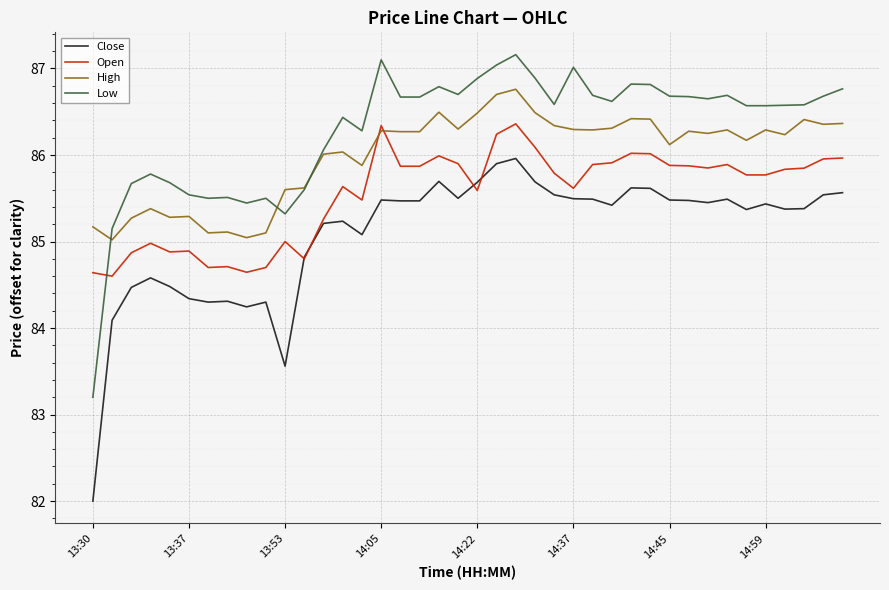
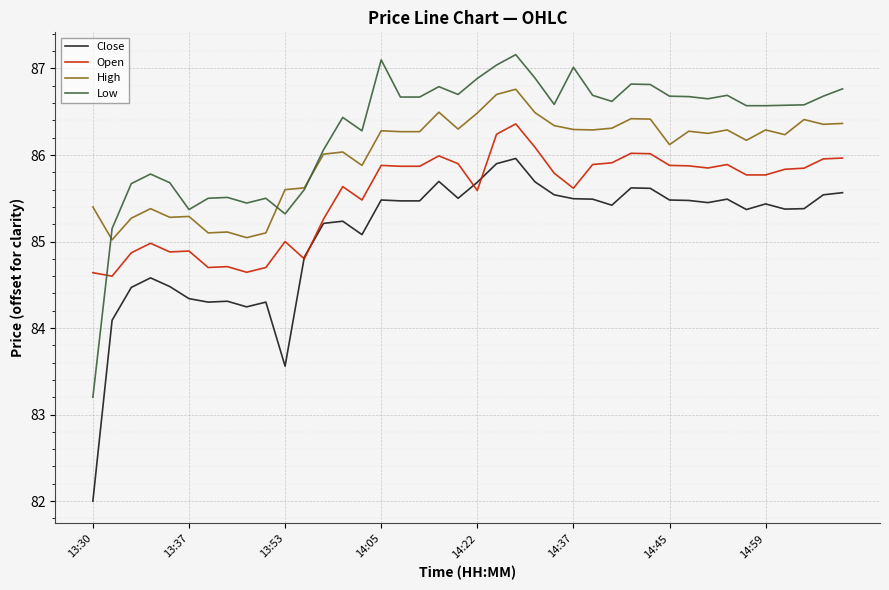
  {
    "Close": {
      "13:30": 82.0,
      "13:37": 84.3,
      "13:53": 83.6,
      "14:05": 85.5,
      "14:22": 85.7,
      "14:37": 85.5,
      "14:45": 85.5,
      "14:59": 85.4
    },
    "Open": {
      "13:30": 84.6,
      "13:37": 84.9,
      "13:53": 85.0,
-     "14:05": 86.3,
+     "14:05": 85.9,
      "14:22": 85.6,
      "14:37": 85.6,
      "14:45": 85.9,
      "14:59": 85.8
    },
    "High": {
-     "13:30": 85.2,
+     "13:30": 85.4,
      "13:37": 85.3,
      "13:53": 85.6,
      "14:05": 86.3,
      "14:22": 86.5,
      "14:37": 86.3,
      "14:45": 86.1,
      "14:59": 86.3
    },
    "Low": {
      "13:30": 83.2,
-     "13:37": 85.5,
+     "13:37": 85.4,
      "13:53": 85.3,
      "14:05": 87.1,
      "14:22": 86.9,
      "14:37": 87.0,
      "14:45": 86.7,
      "14:59": 86.6
    }
  }
